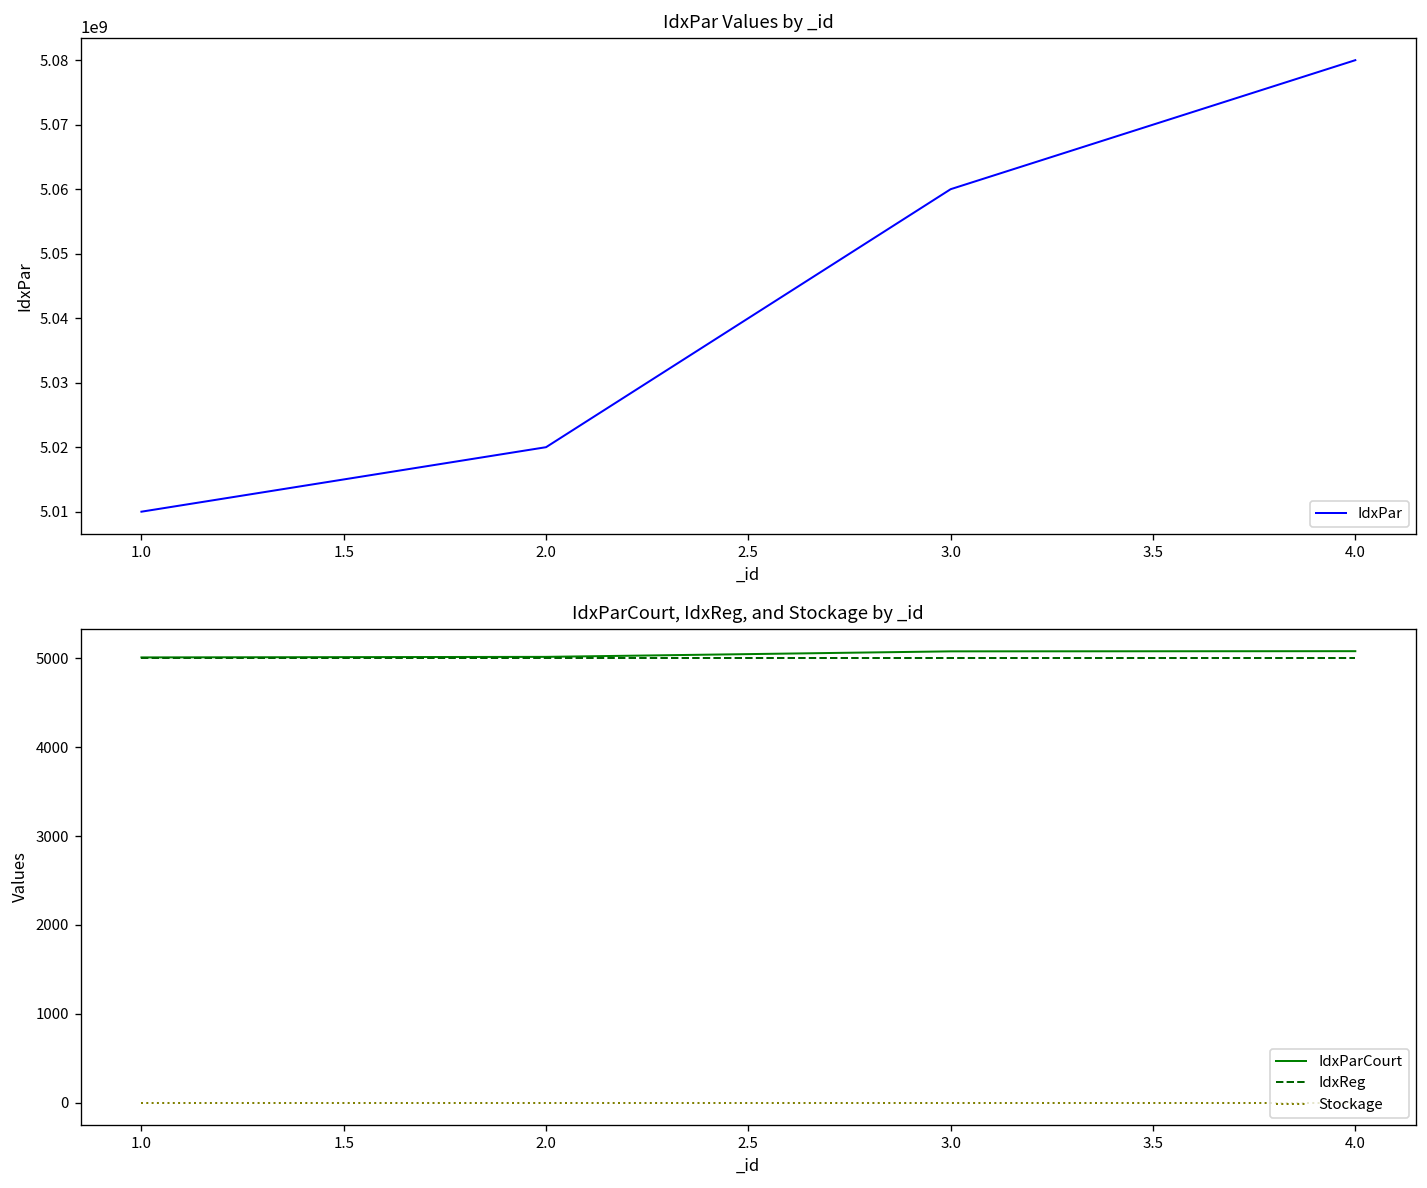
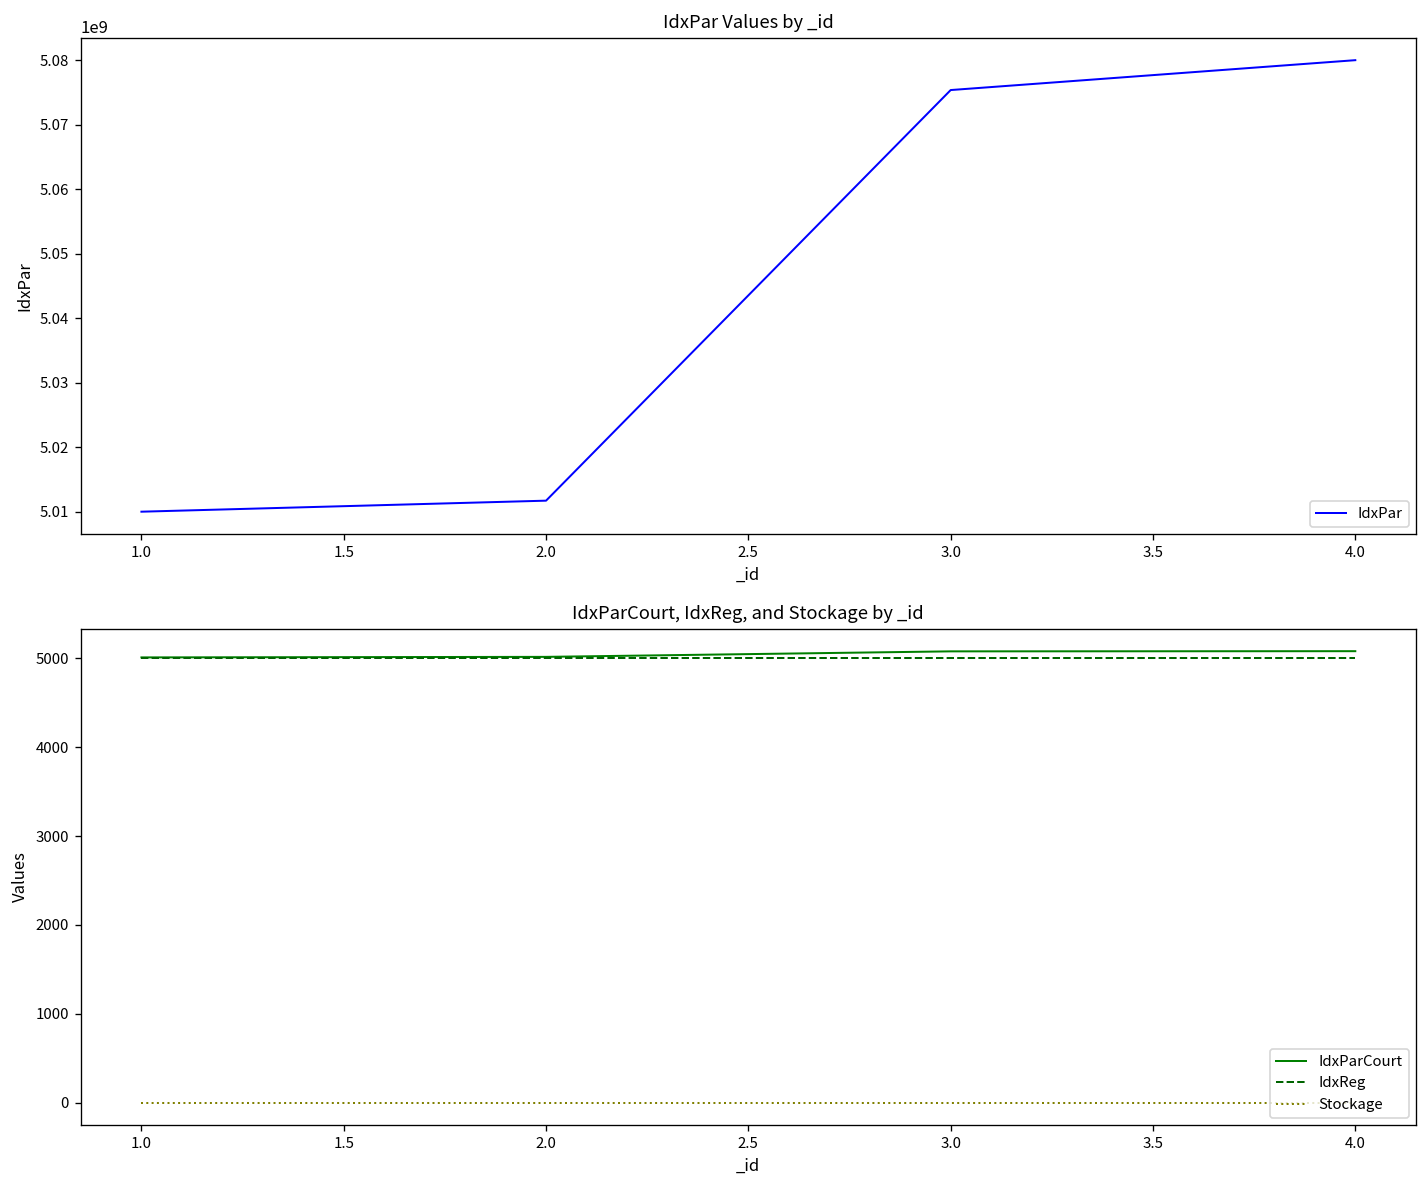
  {
    "IdxPar Values by _id": {
      "1.0": 5010000000,
-     "2.0": 5020000000,
-     "3.0": 5060000000,
+     "2.0": 5012000000,
+     "3.0": 5075000000,
      "4.0": 5080000000
    },
    "IdxParCourt, IdxReg, and Stockage by _id": {
      "Stockage": {
        "1.0": 0,
        "2.0": 0,
        "3.0": 0
      }
    }
  }
